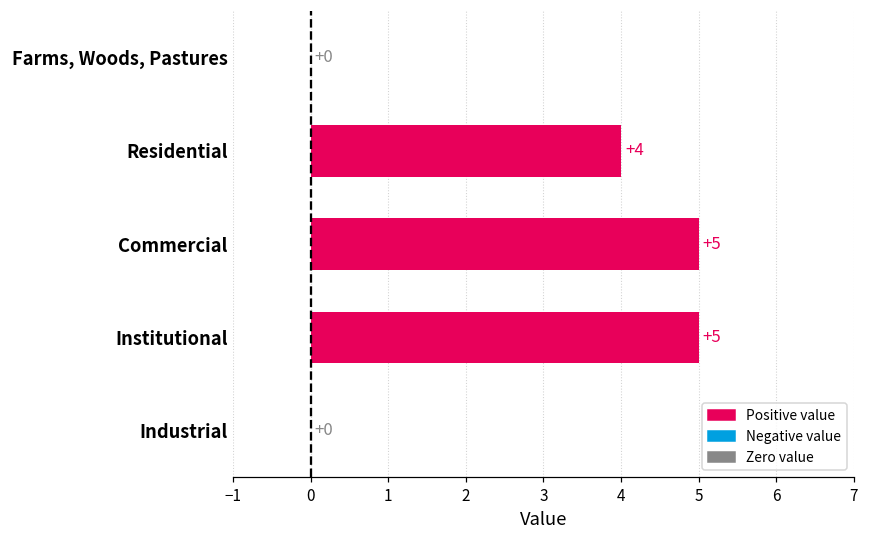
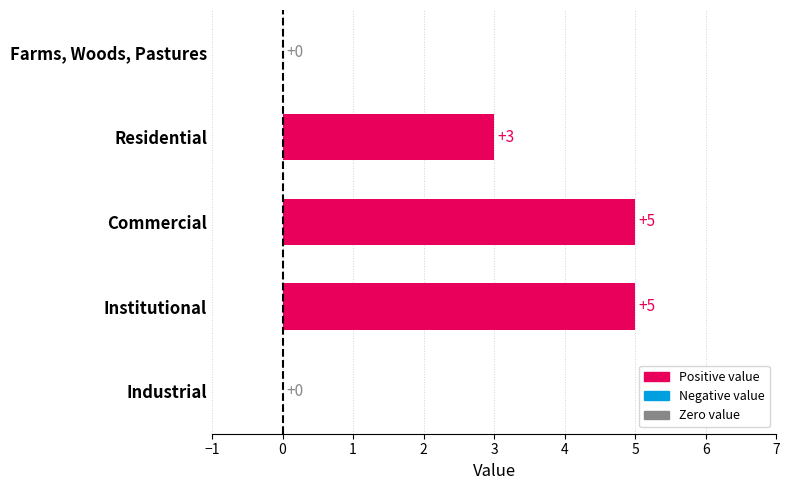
  {
    "Farms, Woods, Pastures": "+0",
-   "Residential": "+4",
+   "Residential": "+3",
    "Commercial": "+5",
    "Institutional": "+5",
    "Industrial": "+0"
  }
